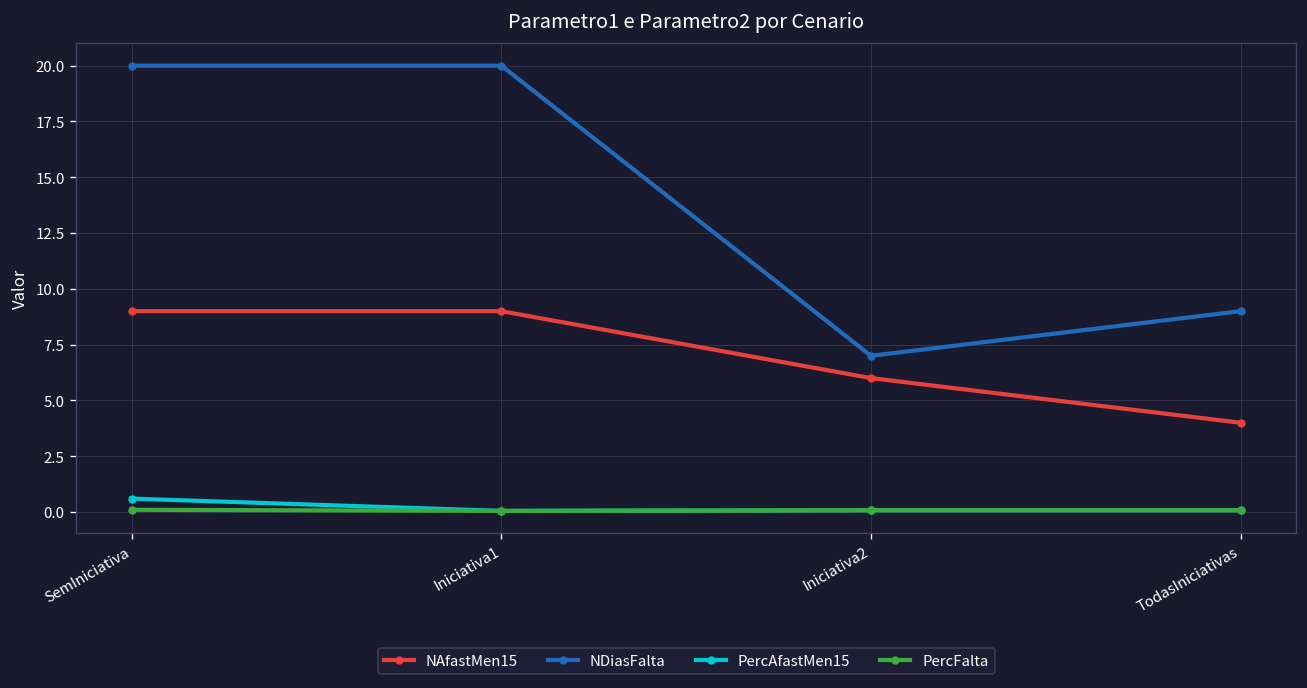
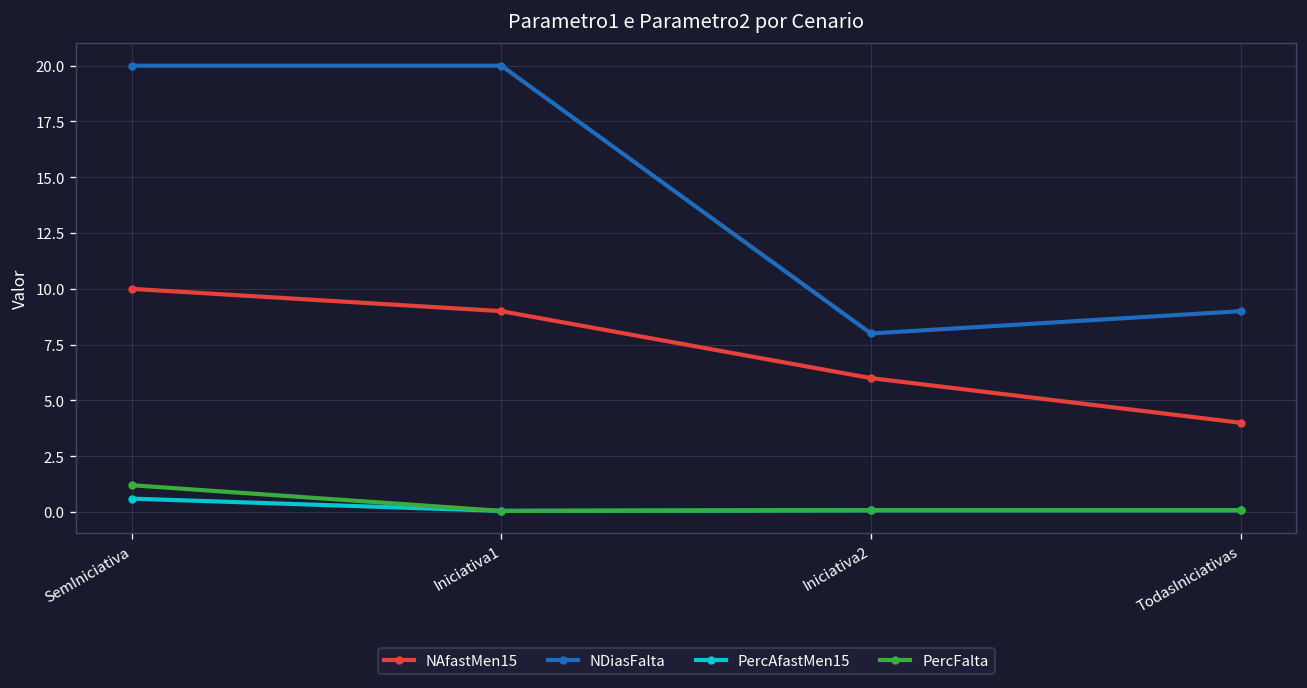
  {
    "NAfastMen15": {
-     "SemIniciativa": 9,
+     "SemIniciativa": 10,
      "Iniciativa1": 9,
      "Iniciativa2": 6,
      "TodasIniciativas": 4
    },
    "NDiasFalta": {
      "SemIniciativa": 20,
      "Iniciativa1": 20,
-     "Iniciativa2": 7,
+     "Iniciativa2": 8,
      "TodasIniciativas": 9
    },
    "PercAfastMen15": {
      "SemIniciativa": 0.6
    },
    "PercFalta": {
-     "SemIniciativa": 0.1
+     "SemIniciativa": 1.2
    }
  }
